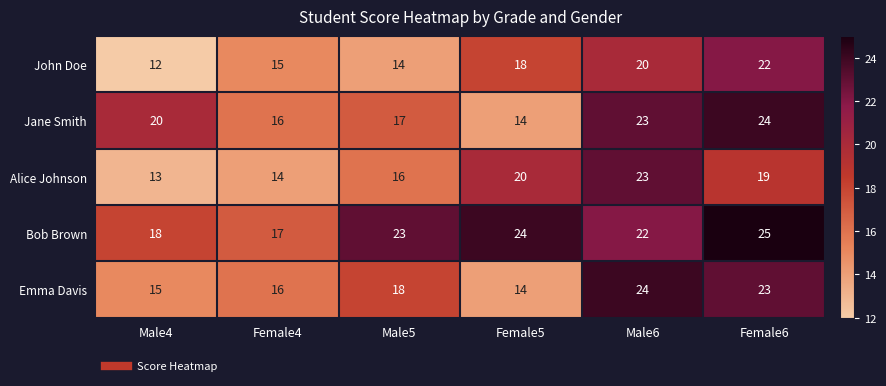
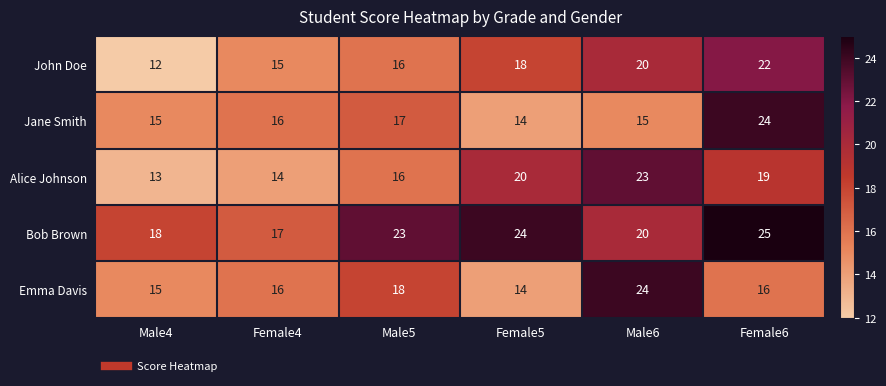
  {
    "John Doe": {
      "Male4": 12,
      "Female4": 15,
-     "Male5": 14,
+     "Male5": 16,
      "Female5": 18,
      "Male6": 20,
      "Female6": 22
    },
    "Jane Smith": {
-     "Male4": 20,
+     "Male4": 15,
      "Female4": 16,
      "Male5": 17,
      "Female5": 14,
-     "Male6": 23,
+     "Male6": 15,
      "Female6": 24
    },
    "Alice Johnson": {
      "Male4": 13,
      "Female4": 14,
      "Male5": 16,
      "Female5": 20,
      "Male6": 23,
      "Female6": 19
    },
    "Bob Brown": {
      "Male4": 18,
      "Female4": 17,
      "Male5": 23,
      "Female5": 24,
-     "Male6": 22,
+     "Male6": 20,
      "Female6": 25
    },
    "Emma Davis": {
      "Male4": 15,
      "Female4": 16,
      "Male5": 18,
      "Female5": 14,
      "Male6": 24,
-     "Female6": 23
+     "Female6": 16
    }
  }
